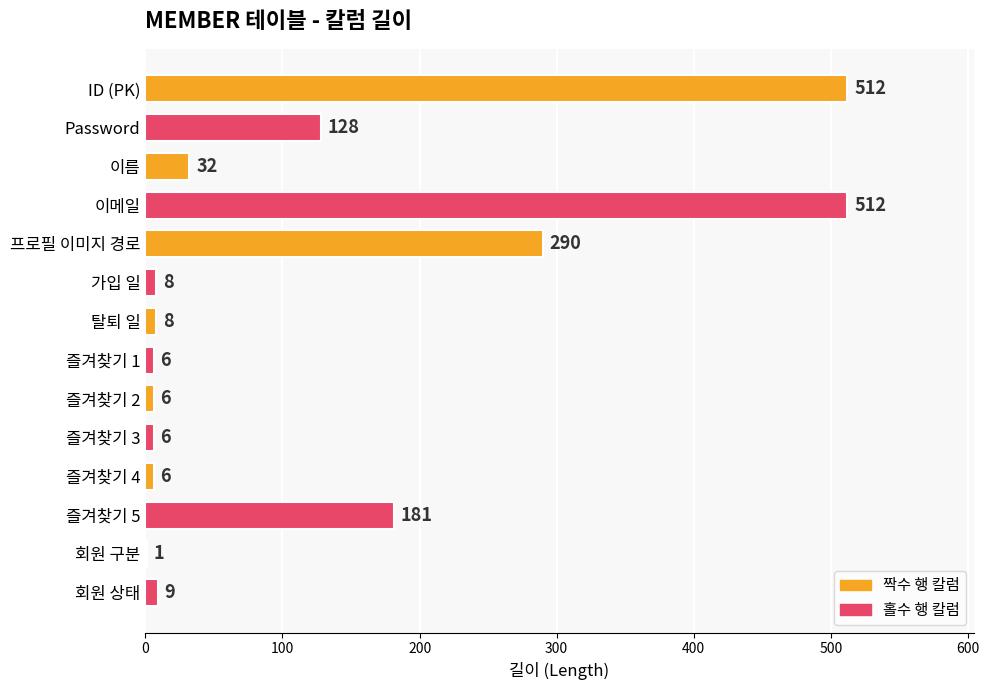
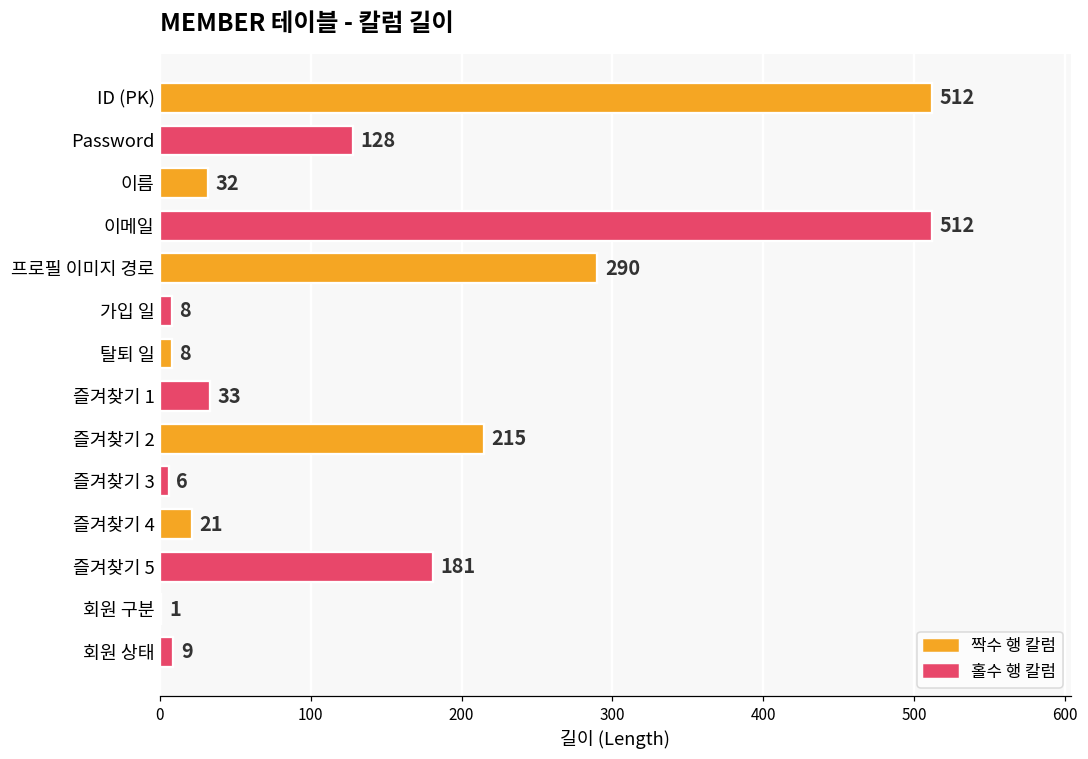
  {
    "ID (PK)": 512,
    "Password": 128,
    "이름": 32,
    "이메일": 512,
    "프로필 이미지 경로": 290,
    "가입 일": 8,
    "탈퇴 일": 8,
-   "즐겨찾기 1": 6,
-   "즐겨찾기 2": 6,
+   "즐겨찾기 1": 33,
+   "즐겨찾기 2": 215,
    "즐겨찾기 3": 6,
-   "즐겨찾기 4": 6,
+   "즐겨찾기 4": 21,
    "즐겨찾기 5": 181,
    "회원 구분": 1,
    "회원 상태": 9
  }
